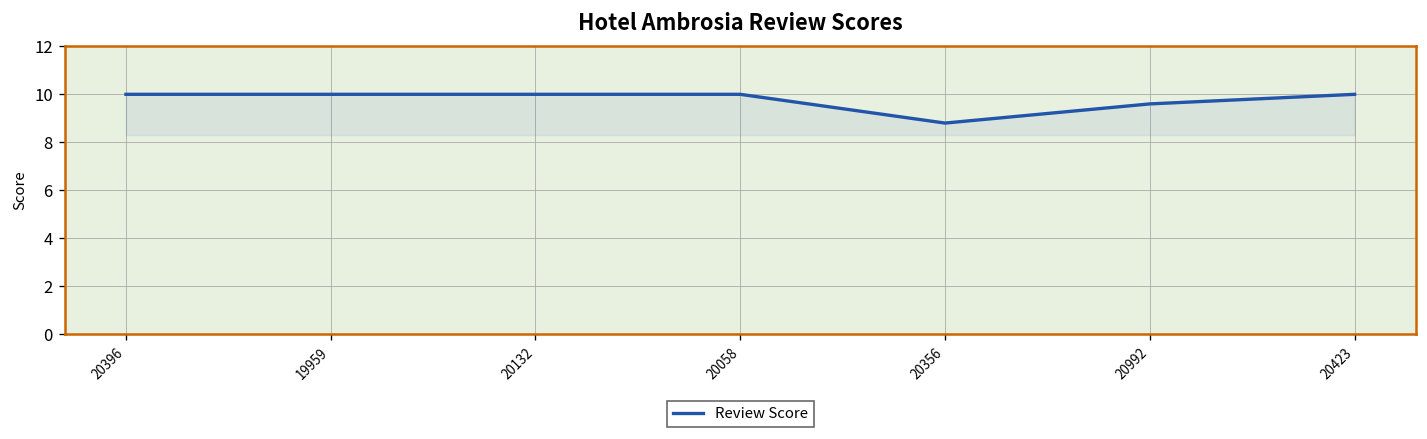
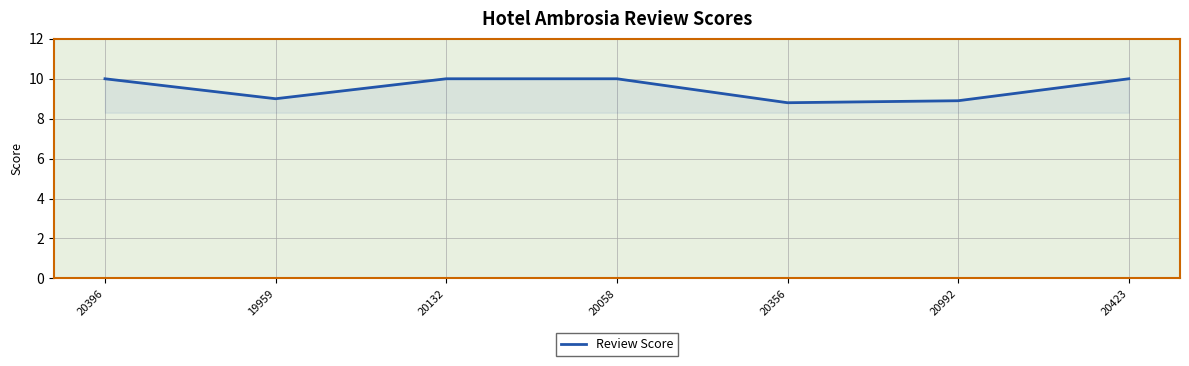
  {
    "20396": 10.0,
-   "19959": 10,
+   "19959": 9,
    "20132": 10.0,
    "20058": 10.0,
    "20356": 8.8,
-   "20992": 9.6,
+   "20992": 8.9,
    "20423": 10.0
  }
